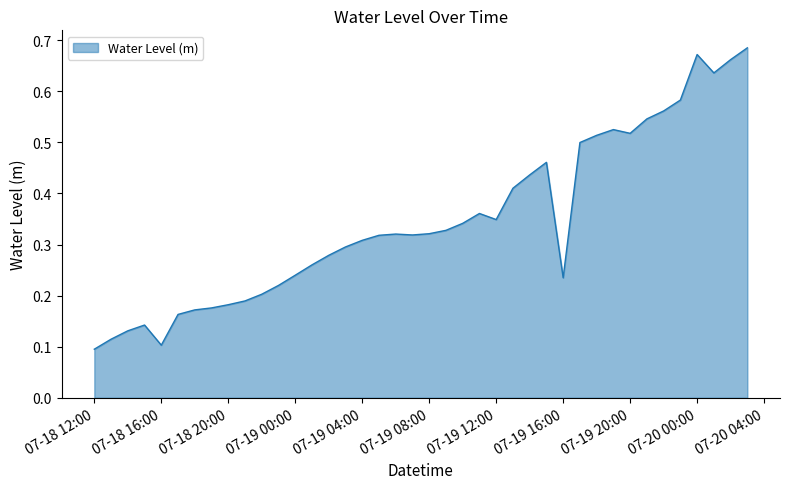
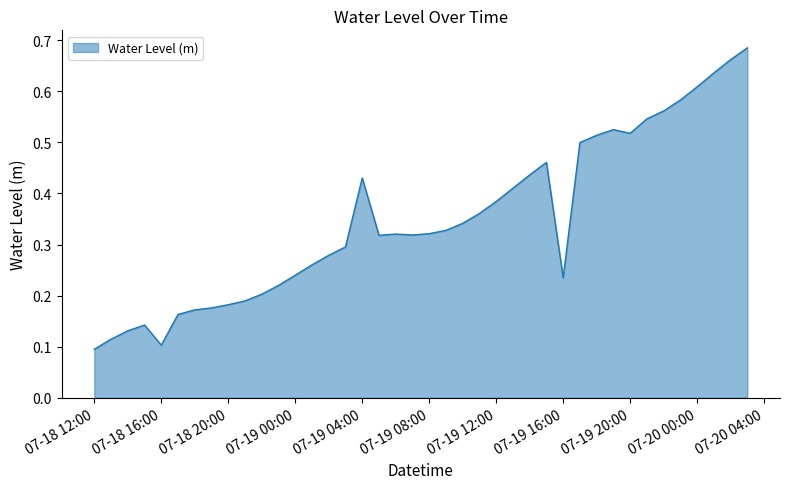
  {
    "07-18 12:00": 0.10,
    "07-18 16:00": 0.10,
    "07-18 20:00": 0.18,
    "07-19 00:00": 0.24,
-   "07-19 04:00": 0.31,
+   "07-19 04:00": 0.43,
    "07-19 08:00": 0.32,
-   "07-19 12:00": 0.35,
+   "07-19 12:00": 0.38,
    "07-19 16:00": 0.23,
    "07-19 20:00": 0.52,
-   "07-20 00:00": 0.67
+   "07-20 00:00": 0.61
  }
